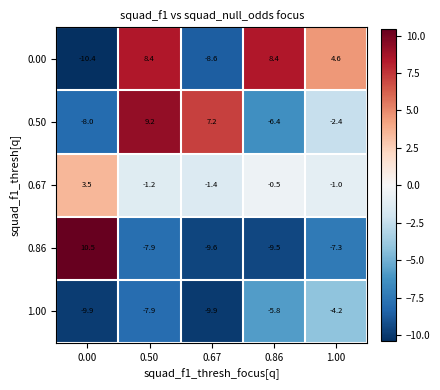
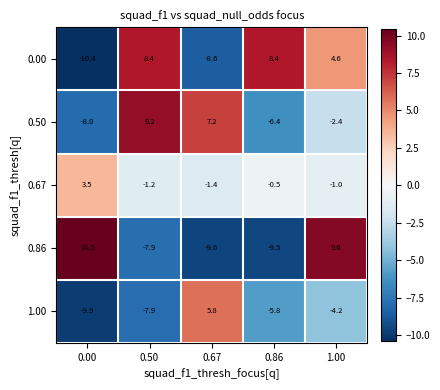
  {
    "0.00": {
      "0.00": -10.4,
      "0.50": 8.4,
      "0.67": -8.6,
      "0.86": 8.4,
      "1.00": 4.6
    },
    "0.50": {
      "0.00": -8.0,
      "0.50": 9.2,
      "0.67": 7.2,
      "0.86": -6.4,
      "1.00": -2.4
    },
    "0.67": {
      "0.00": 3.5,
      "0.50": -1.2,
      "0.67": -1.4,
      "0.86": -0.5,
      "1.00": -1.0
    },
    "0.86": {
      "0.00": 10.5,
      "0.50": -7.9,
      "0.67": -9.6,
      "0.86": -9.5,
-     "1.00": -7.3
+     "1.00": 9.6
    },
    "1.00": {
      "0.00": -9.9,
      "0.50": -7.9,
-     "0.67": -9.9,
+     "0.67": 5.8,
      "0.86": -5.8,
      "1.00": -4.2
    }
  }
